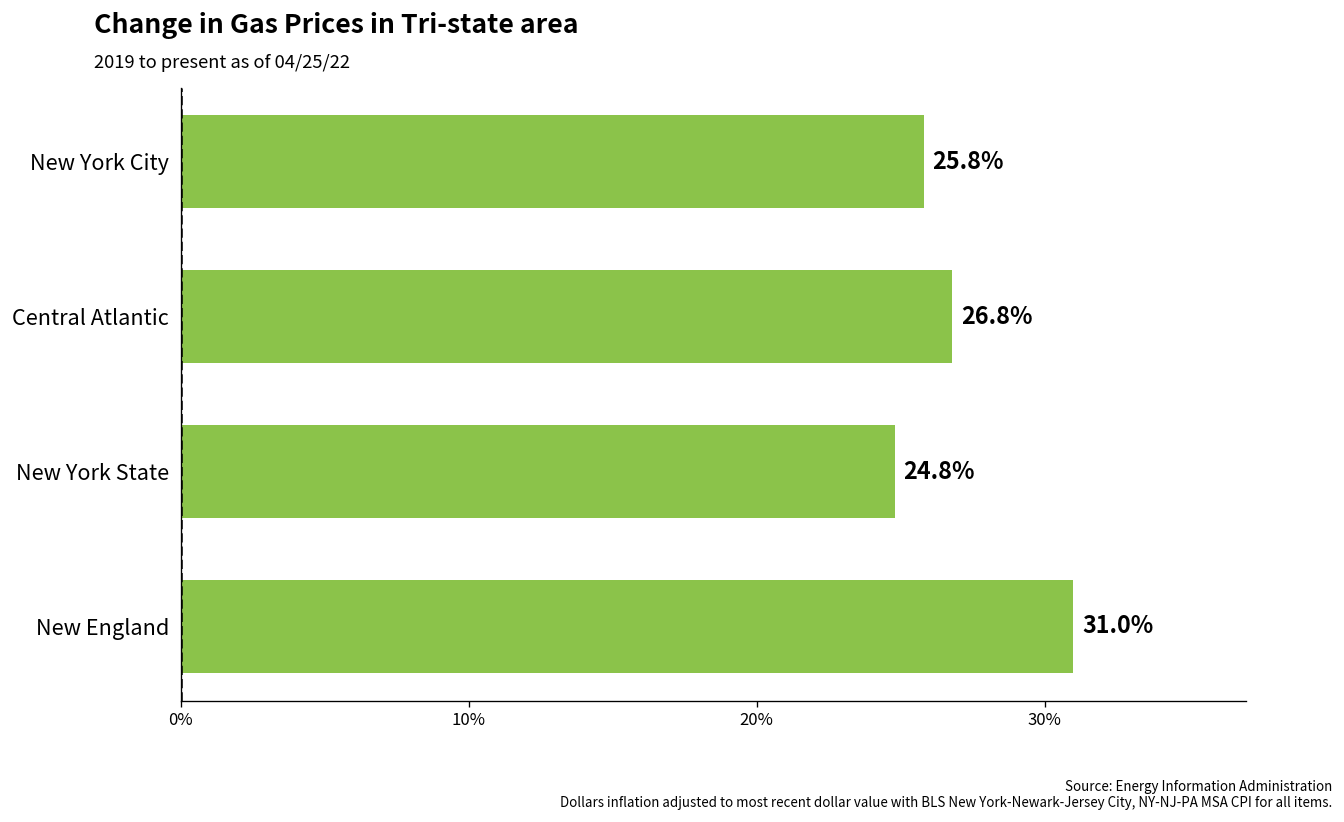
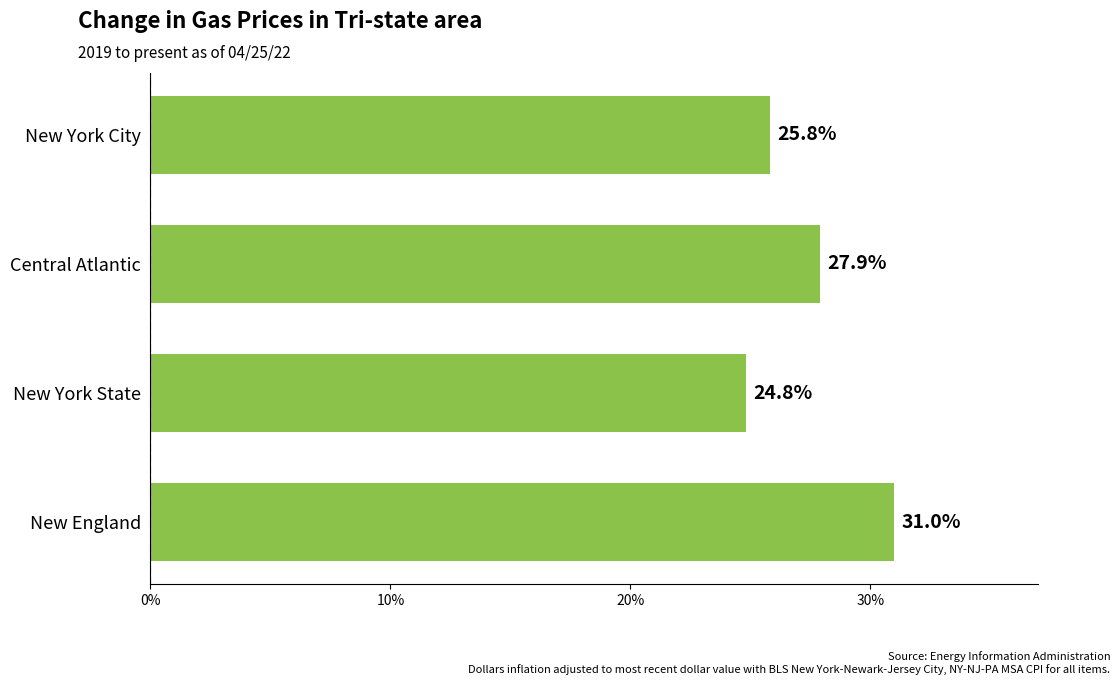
  {
    "New York City": "25.8%",
-   "Central Atlantic": "26.8%",
+   "Central Atlantic": "27.9%",
    "New York State": "24.8%",
    "New England": "31.0%"
  }
